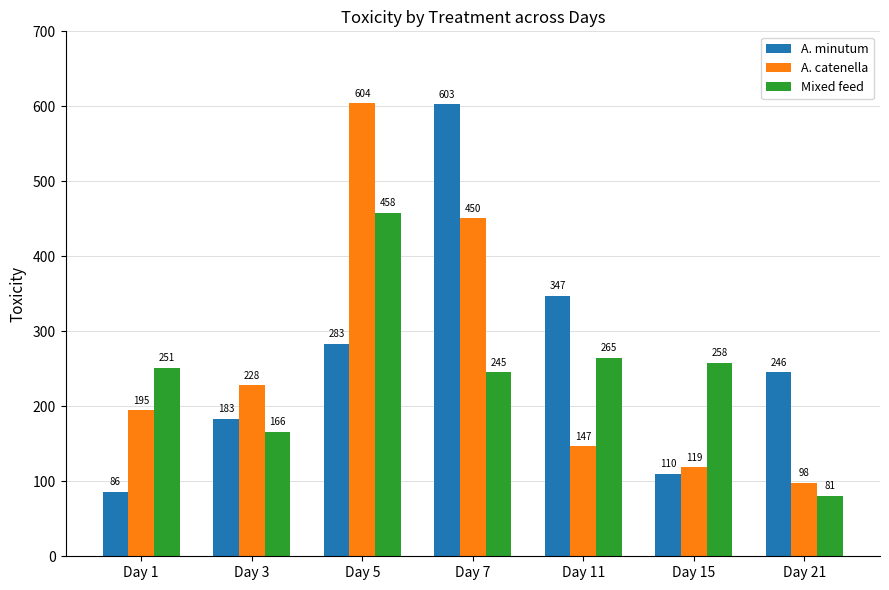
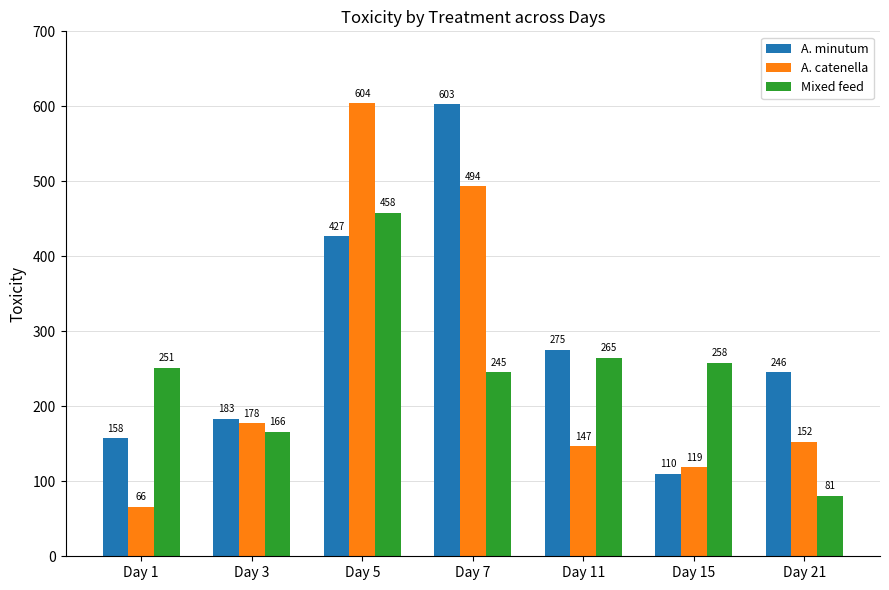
  {
    "A. minutum": {
-     "Day 1": 86,
+     "Day 1": 158,
      "Day 3": 183,
-     "Day 5": 283,
+     "Day 5": 427,
      "Day 7": 603,
-     "Day 11": 347,
+     "Day 11": 275,
      "Day 15": 110,
      "Day 21": 246
    },
    "A. catenella": {
-     "Day 1": 195,
-     "Day 3": 228,
+     "Day 1": 66,
+     "Day 3": 178,
      "Day 5": 604,
-     "Day 7": 450,
+     "Day 7": 494,
      "Day 11": 147,
      "Day 15": 119,
-     "Day 21": 98
+     "Day 21": 152
    },
    "Mixed feed": {
      "Day 1": 251,
      "Day 3": 166,
      "Day 5": 458,
      "Day 7": 245,
      "Day 11": 265,
      "Day 15": 258,
      "Day 21": 81
    }
  }
